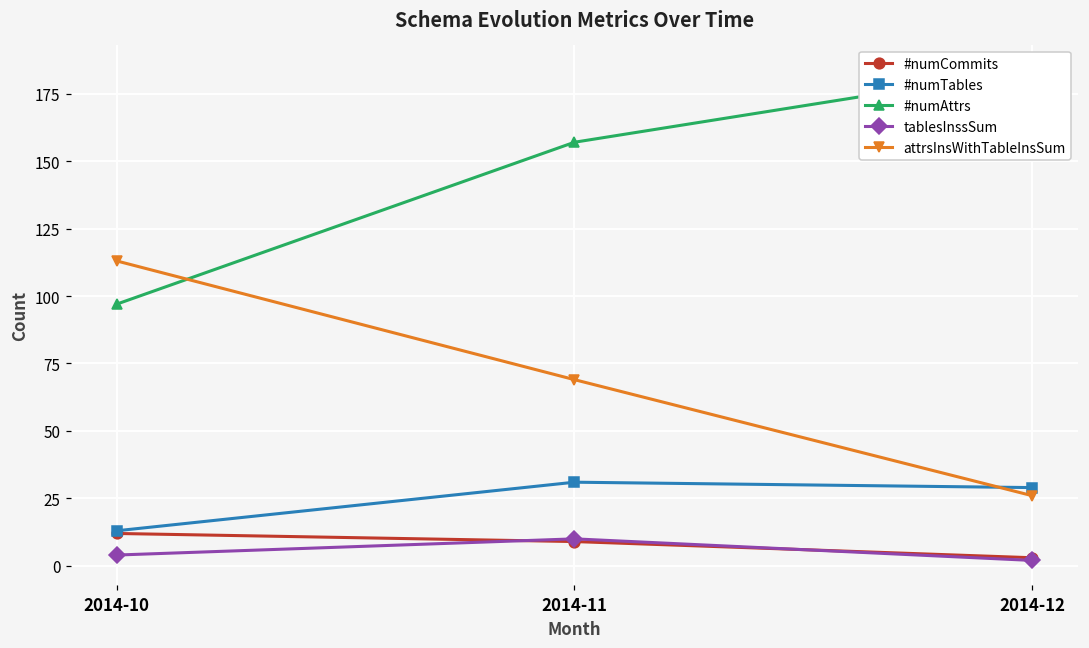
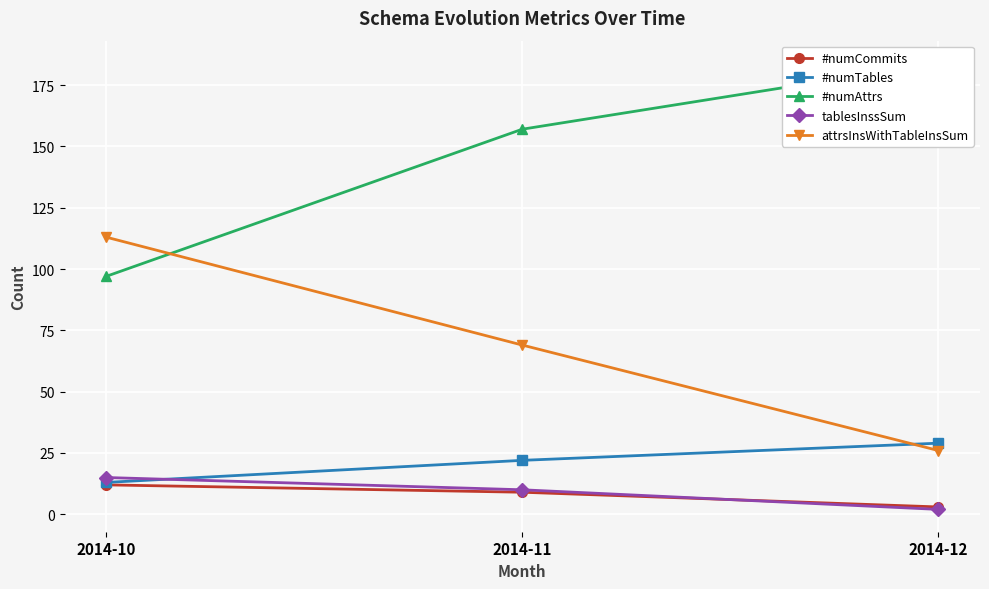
  {
    "#numTables": {
-     "2014-11": 31,
+     "2014-11": 22,
      "2014-12": 29
    },
    "#numAttrs": {
      "2014-10": 97,
      "2014-11": 157
    },
    "tablesInssSum": {
-     "2014-10": 4
+     "2014-10": 15
    },
    "attrsInsWithTableInsSum": {
      "2014-10": 113,
      "2014-11": 69,
      "2014-12": 26
    }
  }
